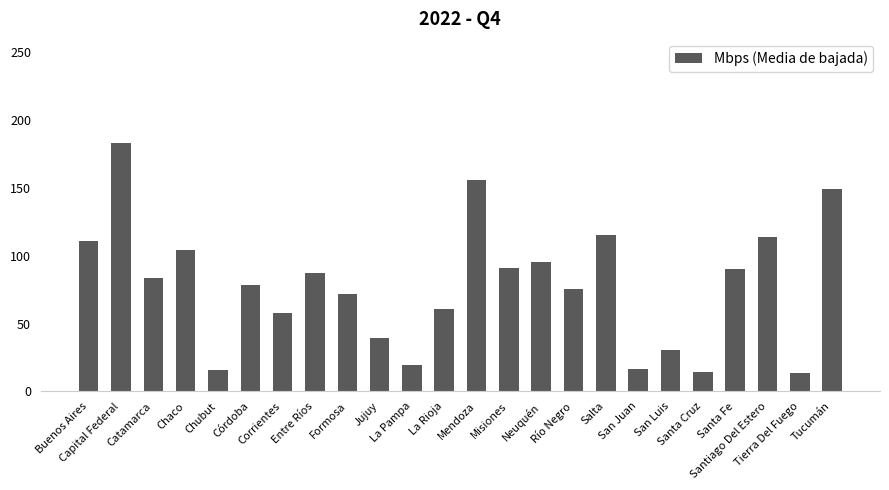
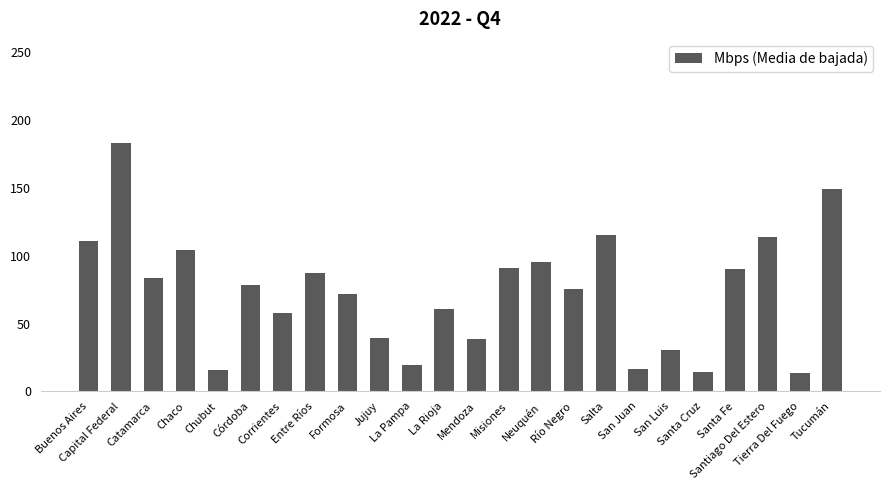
  {
    "Buenos Aires": 111,
    "Capital Federal": 183,
    "Catamarca": 83,
    "Chaco": 104,
    "Chubut": 16,
    "Córdoba": 79,
    "Corrientes": 58,
    "Entre Ríos": 87,
    "Formosa": 72,
    "Jujuy": 39,
    "La Pampa": 19,
    "La Rioja": 61,
-   "Mendoza": 156,
+   "Mendoza": 39,
    "Misiones": 91,
    "Neuquén": 95,
    "Río Negro": 75,
    "Salta": 115,
    "San Juan": 16,
    "San Luis": 31,
    "Santa Cruz": 14,
    "Santa Fe": 90,
    "Santiago Del Estero": 114,
    "Tierra Del Fuego": 13,
    "Tucumán": 149
  }
